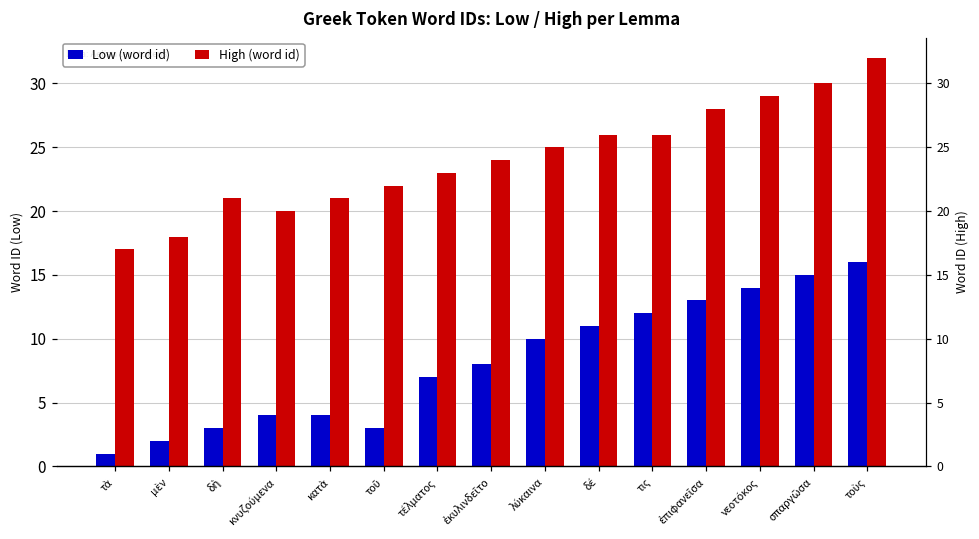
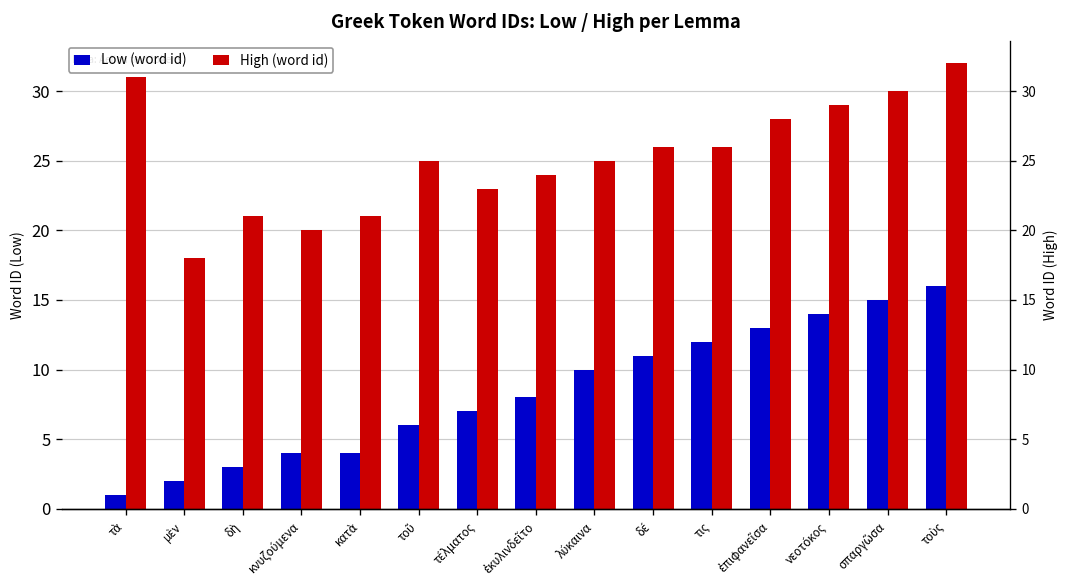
  {
    "Low (word id)": {
      "τὰ": 1,
      "μὲν": 2,
      "δὴ": 3,
      "κνυζούμενα": 4,
      "κατὰ": 4,
-     "τοῦ": 3,
+     "τοῦ": 6,
      "τέλματος": 7,
      "ἐκυλινδεῖτο": 8,
      "λύκαινα": 10,
      "δέ": 11,
      "τις": 12,
      "ἐπιφανεῖσα": 13,
      "νεοτόκος": 14,
      "σπαργῶσα": 15,
      "τοὺς": 16
    },
    "High (word id)": {
-     "τὰ": 17,
+     "τὰ": 31,
      "μὲν": 18,
      "δὴ": 21,
      "κνυζούμενα": 20,
      "κατὰ": 21,
-     "τοῦ": 22,
+     "τοῦ": 25,
      "τέλματος": 23,
      "ἐκυλινδεῖτο": 24,
      "λύκαινα": 25,
      "δέ": 26,
      "τις": 26,
      "ἐπιφανεῖσα": 28,
      "νεοτόκος": 29,
      "σπαργῶσα": 30,
      "τοὺς": 32
    }
  }
